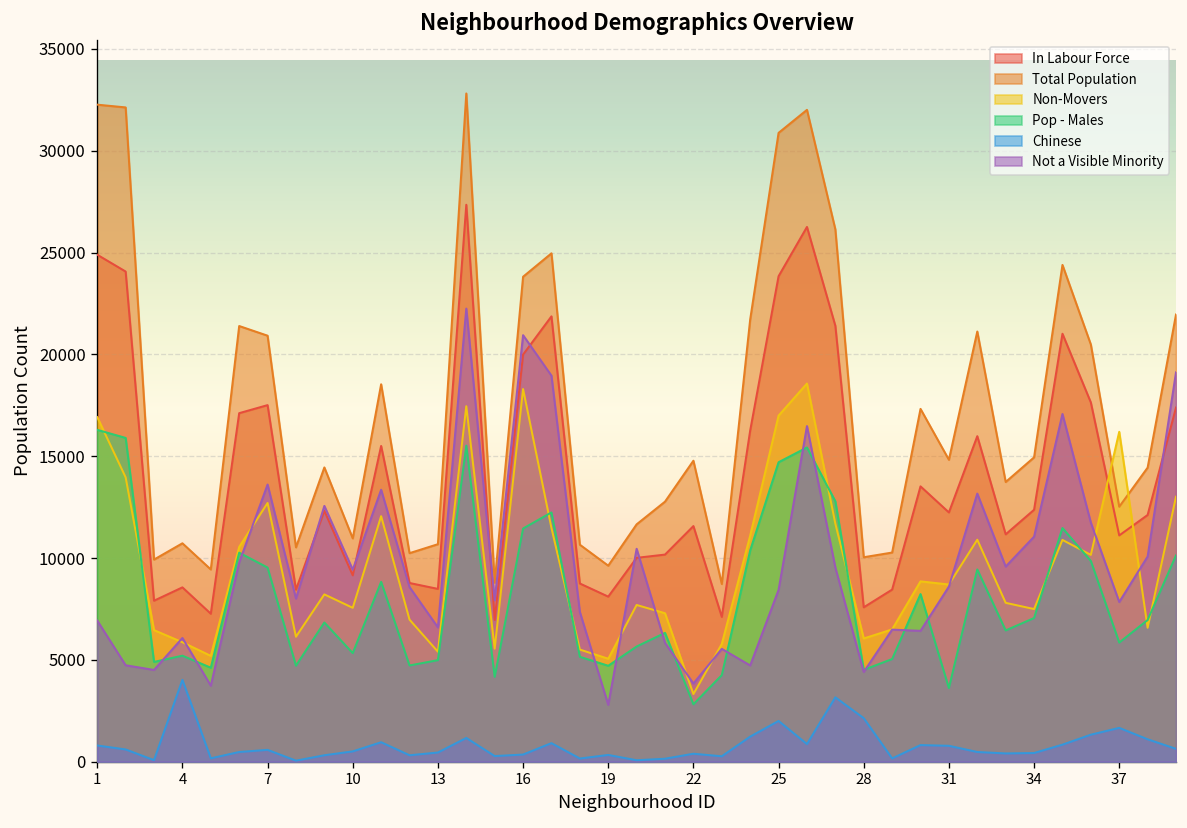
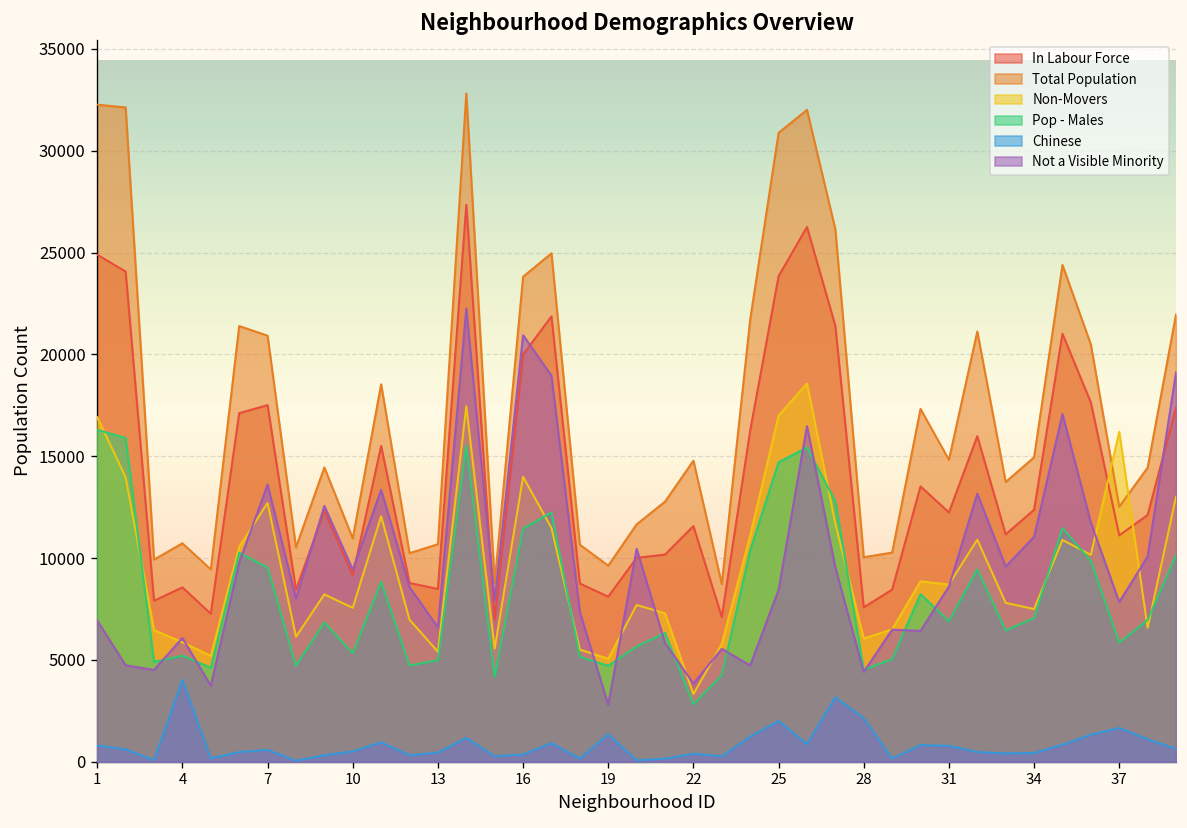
  {
    "Non-Movers": {
      "1": 16900,
      "4": 5900,
      "7": 12700,
      "10": 7600,
      "13": 5400,
-     "16": 18300,
+     "16": 14000,
      "19": 5100,
      "22": 3300,
      "25": 17000,
      "28": 6100,
      "34": 7500,
      "37": 16200
    },
    "Pop - Males": {
      "1": 16300,
      "4": 5200,
      "7": 9500,
      "10": 5300,
      "13": 5000,
      "16": 11500,
      "19": 4700,
      "22": 2800,
      "25": 14700,
-     "31": 3600,
+     "31": 6900,
      "34": 7100,
      "37": 5900
    },
    "Chinese": {
      "1": 800,
      "4": 4000,
      "7": 600,
      "10": 500,
      "13": 500,
      "16": 400,
-     "19": 300,
+     "19": 1300,
      "22": 400,
      "25": 2000,
      "28": 2100,
      "31": 800,
      "34": 400,
      "37": 1700
    },
    "Not a Visible Minority": {
      "1": 6900,
      "4": 6100,
      "7": 13600,
      "10": 9400,
      "13": 6600,
      "16": 20900,
      "19": 2800,
      "22": 3800,
      "25": 8400,
      "34": 11100,
      "37": 7800
    }
  }
